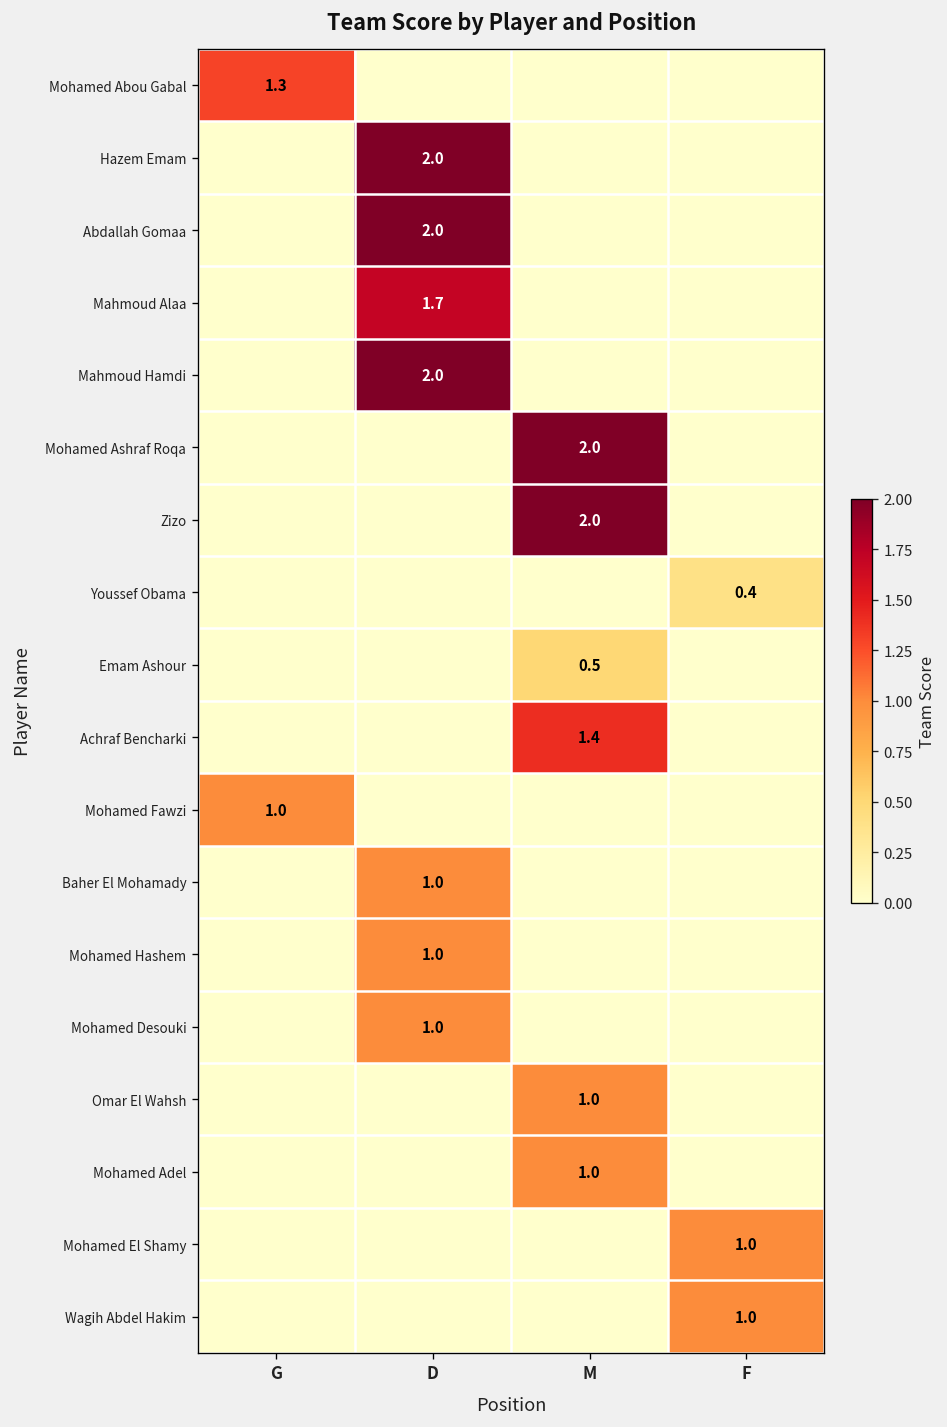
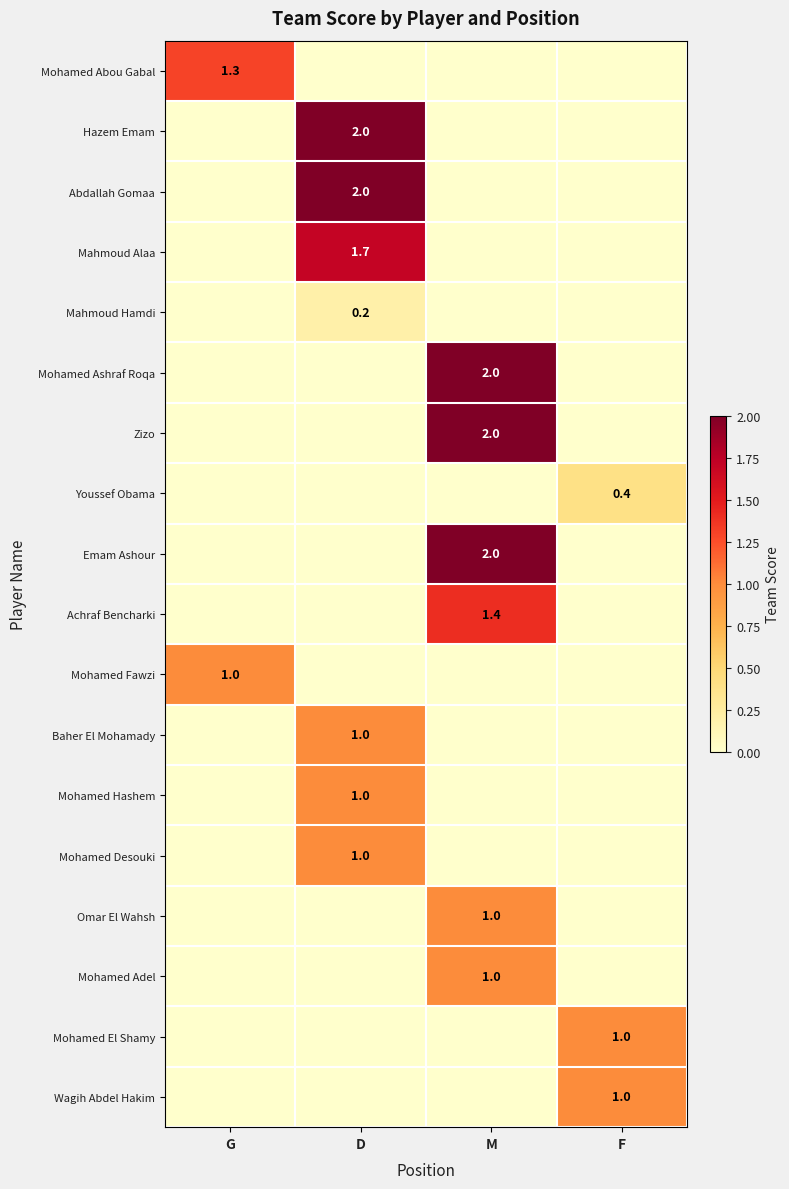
  {
    "Mohamed Abou Gabal": {
      "G": 1.3
    },
    "Hazem Emam": {
      "D": 2.0
    },
    "Abdallah Gomaa": {
      "D": 2.0
    },
    "Mahmoud Alaa": {
      "D": 1.7
    },
    "Mahmoud Hamdi": {
-     "D": 2.0
+     "D": 0.2
    },
    "Mohamed Ashraf Roqa": {
      "M": 2.0
    },
    "Zizo": {
      "M": 2.0
    },
    "Youssef Obama": {
      "F": 0.4
    },
    "Emam Ashour": {
-     "M": 0.5
+     "M": 2.0
    },
    "Achraf Bencharki": {
      "M": 1.4
    },
    "Mohamed Fawzi": {
      "G": 1.0
    },
    "Baher El Mohamady": {
      "D": 1.0
    },
    "Mohamed Hashem": {
      "D": 1.0
    },
    "Mohamed Desouki": {
      "D": 1.0
    },
    "Omar El Wahsh": {
      "M": 1.0
    },
    "Mohamed Adel": {
      "M": 1.0
    },
    "Mohamed El Shamy": {
      "F": 1.0
    },
    "Wagih Abdel Hakim": {
      "F": 1.0
    }
  }
